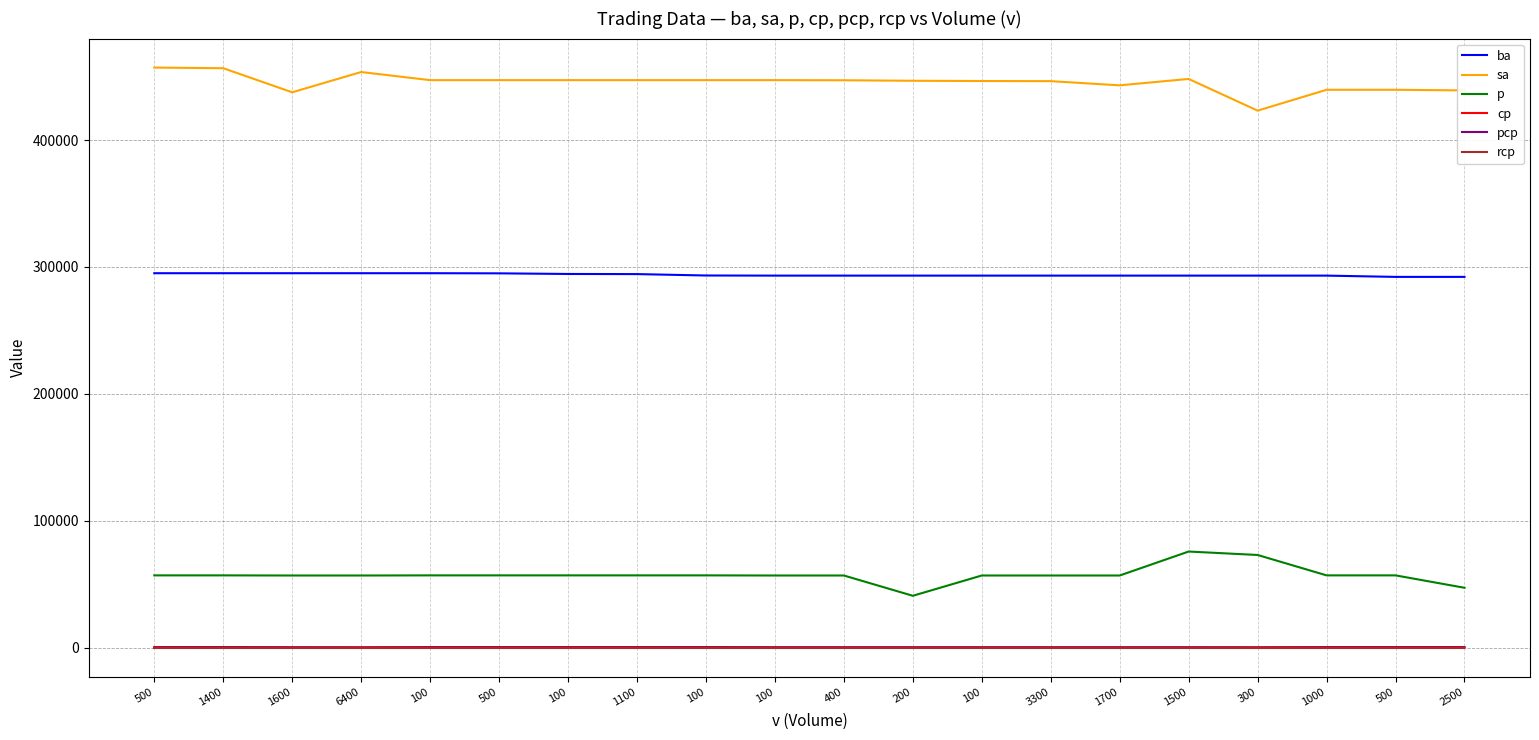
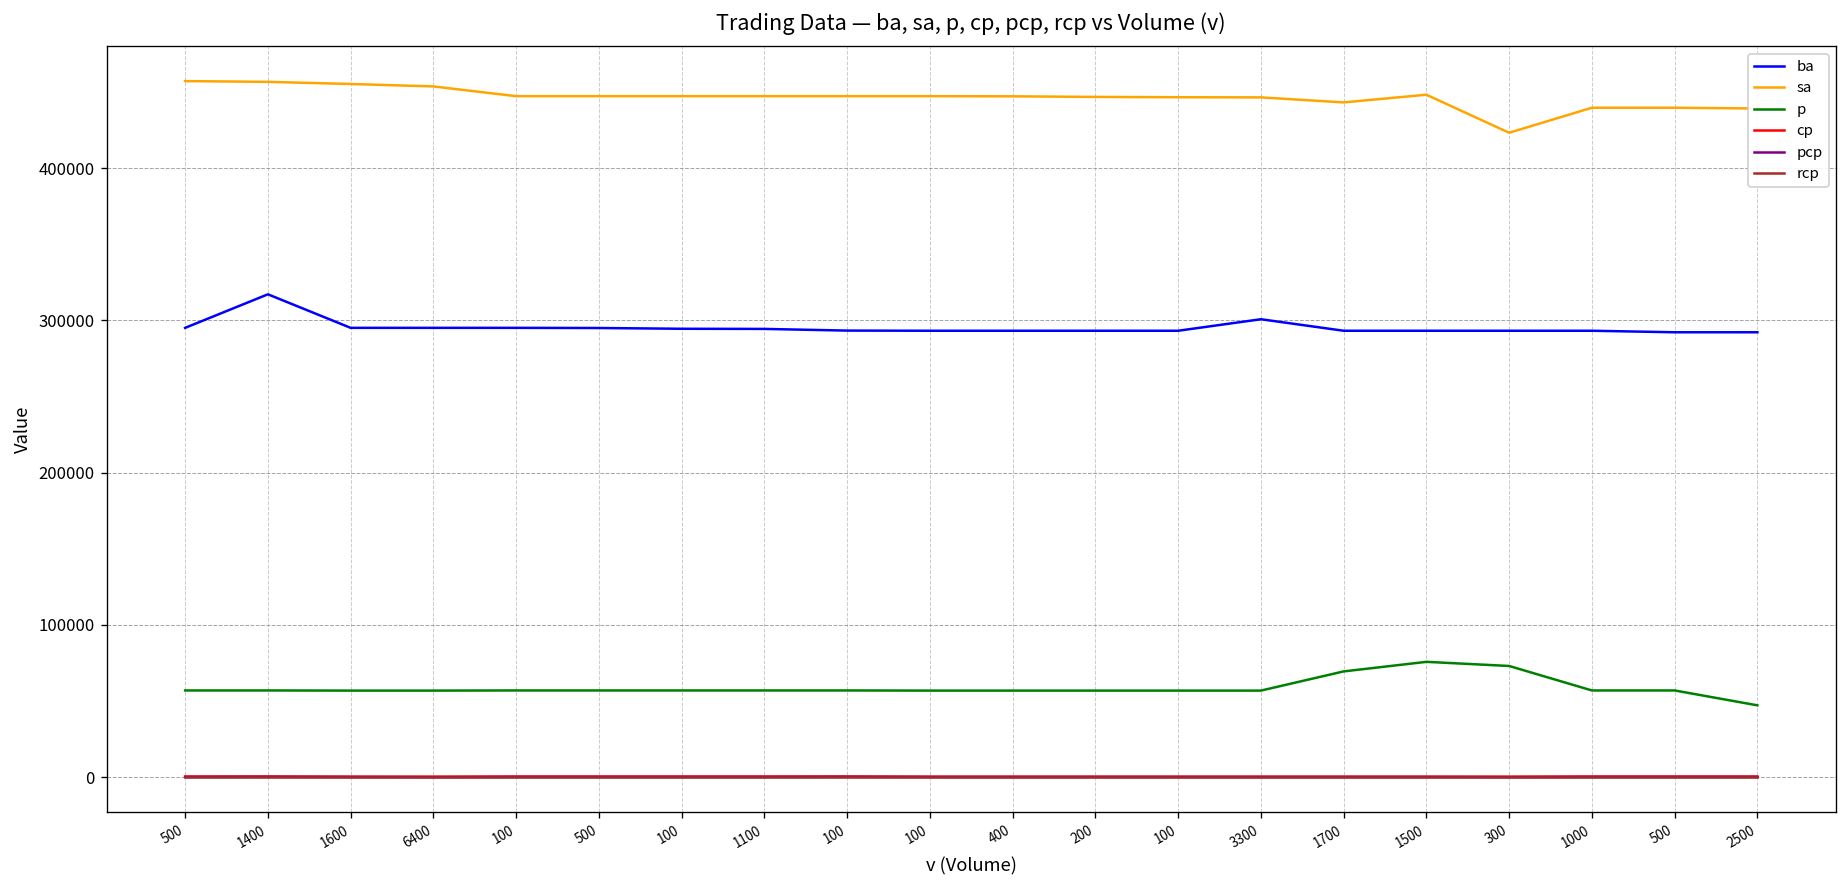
  {
    "ba": {
-     "1400": 295000,
+     "1400": 317000,
      "1600": 295000,
      "6400": 295000,
      "1100": 294000,
      "400": 293000,
      "200": 293000,
-     "3300": 293000,
+     "3300": 301000,
      "1700": 293000,
      "1500": 293000,
      "300": 293000,
      "1000": 293000,
      "2500": 292000
    },
    "sa": {
      "1400": 457000,
-     "1600": 438000,
+     "1600": 455000,
      "6400": 454000,
      "1100": 447000,
      "400": 447000,
      "200": 447000,
      "3300": 447000,
      "1700": 443000,
      "1500": 448000,
      "300": 423000,
      "1000": 440000
    },
    "p": {
      "1400": 57000,
      "1600": 57000,
      "6400": 57000,
      "1100": 57000,
      "400": 57000,
-     "200": 41000,
+     "200": 57000,
      "3300": 57000,
-     "1700": 57000,
+     "1700": 69000,
      "1500": 76000,
      "300": 73000,
      "1000": 57000,
      "2500": 47000
    }
  }
